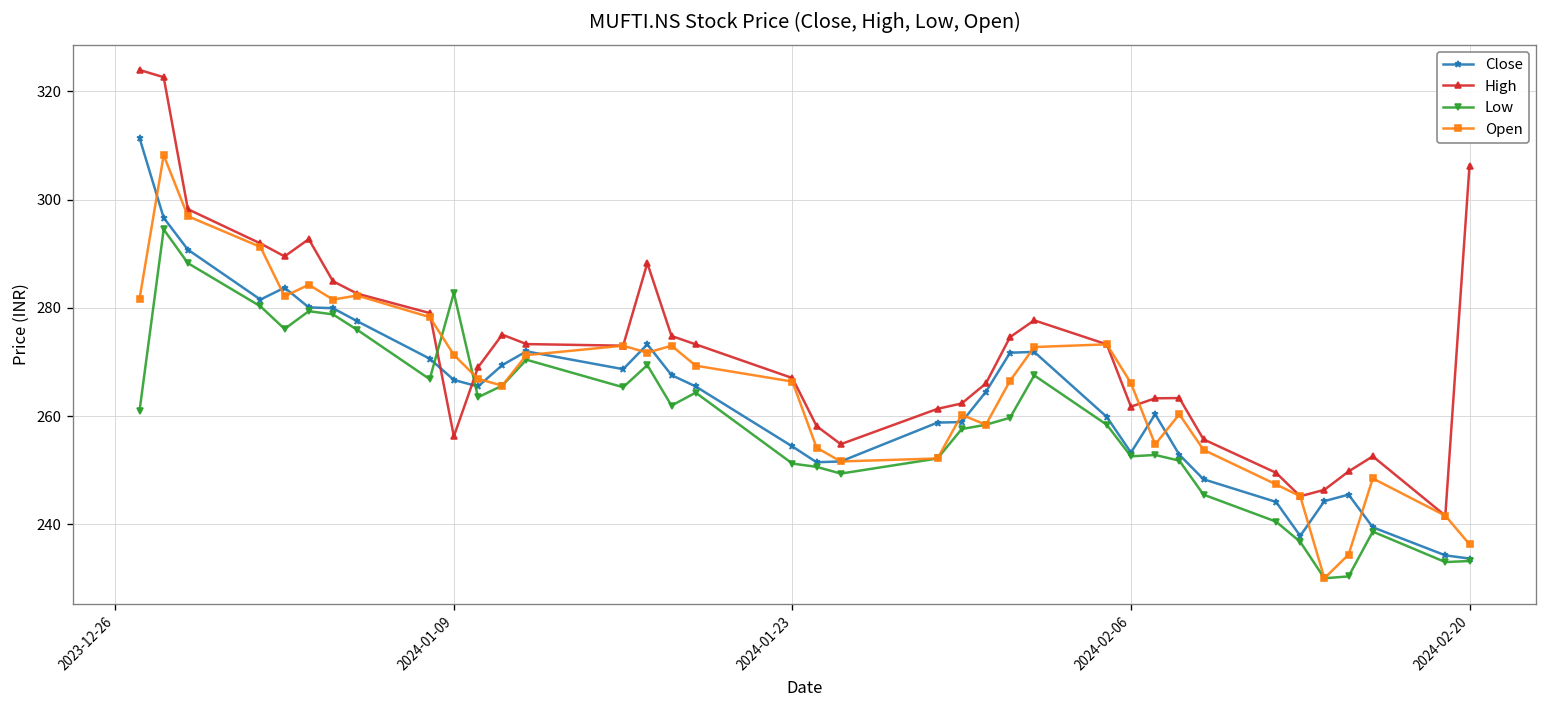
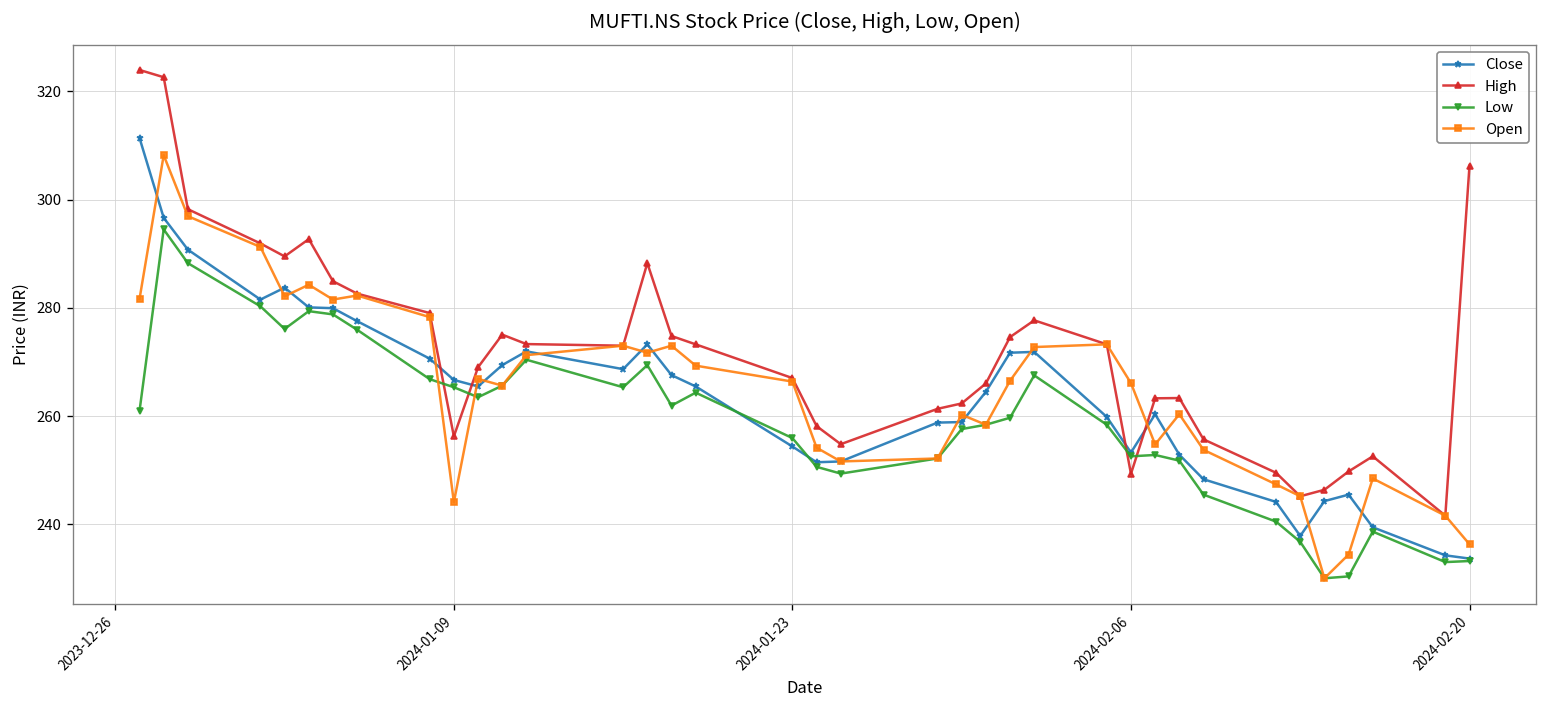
  {
    "Close": {
      "2024-01-09": 267,
      "2024-01-23": 254,
      "2024-02-06": 253
    },
    "High": {
      "2024-01-09": 256,
      "2024-01-23": 267,
-     "2024-02-06": 262,
+     "2024-02-06": 249,
      "2024-02-20": 306
    },
    "Low": {
-     "2024-01-09": 283,
-     "2024-01-23": 251,
+     "2024-01-09": 265,
+     "2024-01-23": 256,
      "2024-02-06": 253
    },
    "Open": {
-     "2024-01-09": 271,
+     "2024-01-09": 244,
      "2024-01-23": 266,
      "2024-02-06": 266,
      "2024-02-20": 236
    }
  }
